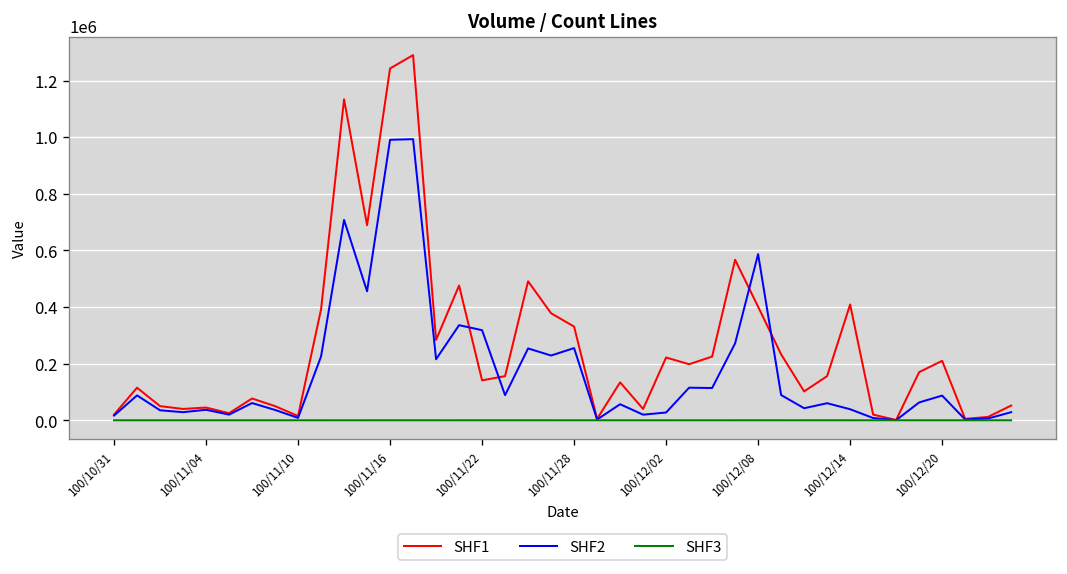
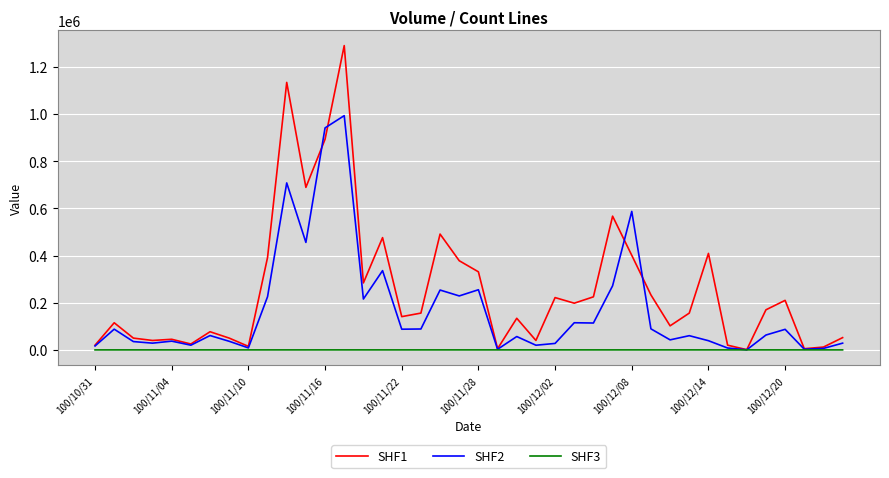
  {
    "SHF1": {
-     "100/11/16": 1240000,
+     "100/11/16": 890000,
      "100/11/22": 140000,
      "100/11/28": 330000,
      "100/12/02": 220000,
      "100/12/08": 400000,
      "100/12/14": 410000,
      "100/12/20": 210000
    },
    "SHF2": {
-     "100/11/16": 990000,
-     "100/11/22": 320000,
+     "100/11/16": 940000,
+     "100/11/22": 90000,
      "100/11/28": 260000,
      "100/12/02": 30000,
      "100/12/08": 590000,
      "100/12/14": 40000,
      "100/12/20": 90000
    },
    "SHF3": {
      "100/10/31": 0,
      "100/11/04": 0,
      "100/11/16": 0,
      "100/11/22": 0,
      "100/11/28": 0,
      "100/12/02": 0,
      "100/12/08": 0,
      "100/12/14": 0,
      "100/12/20": 0
    }
  }
